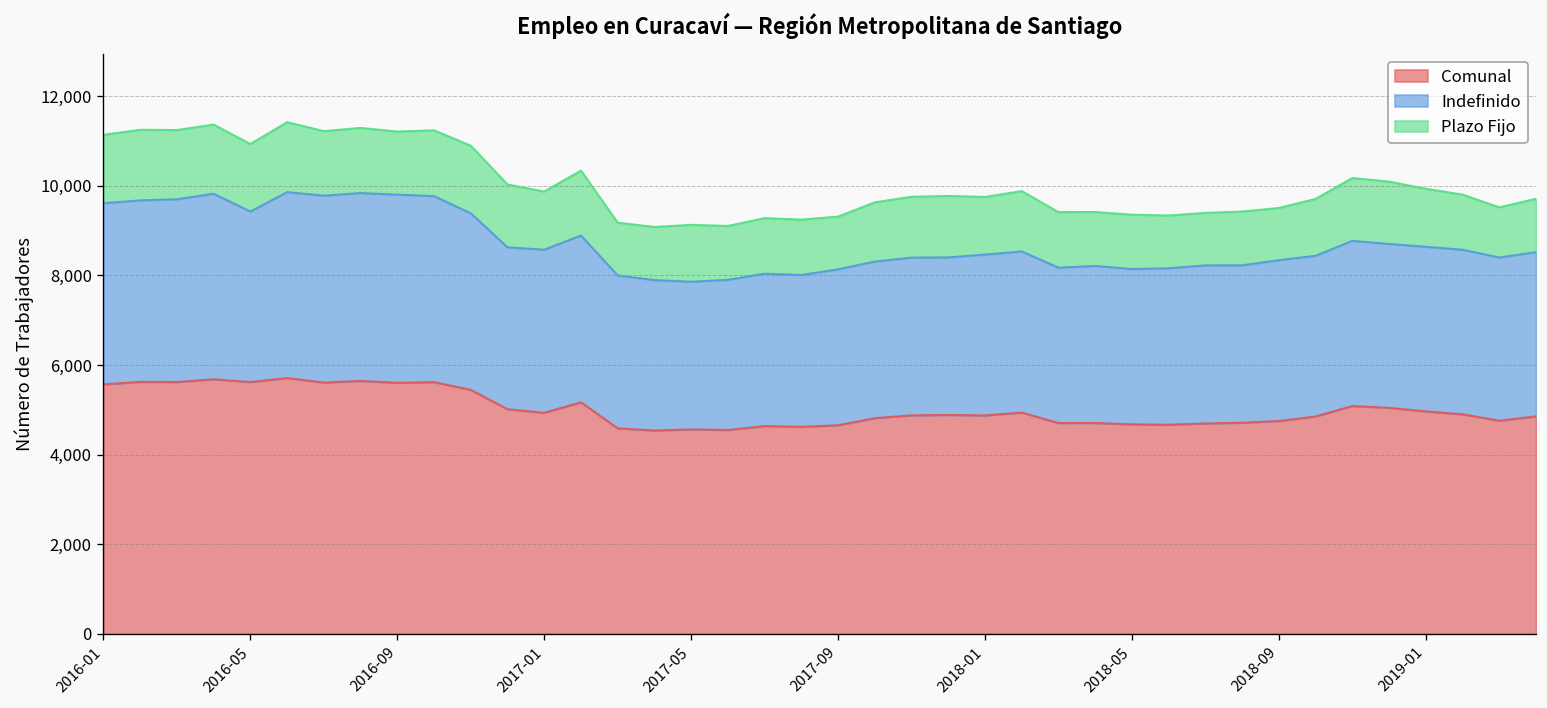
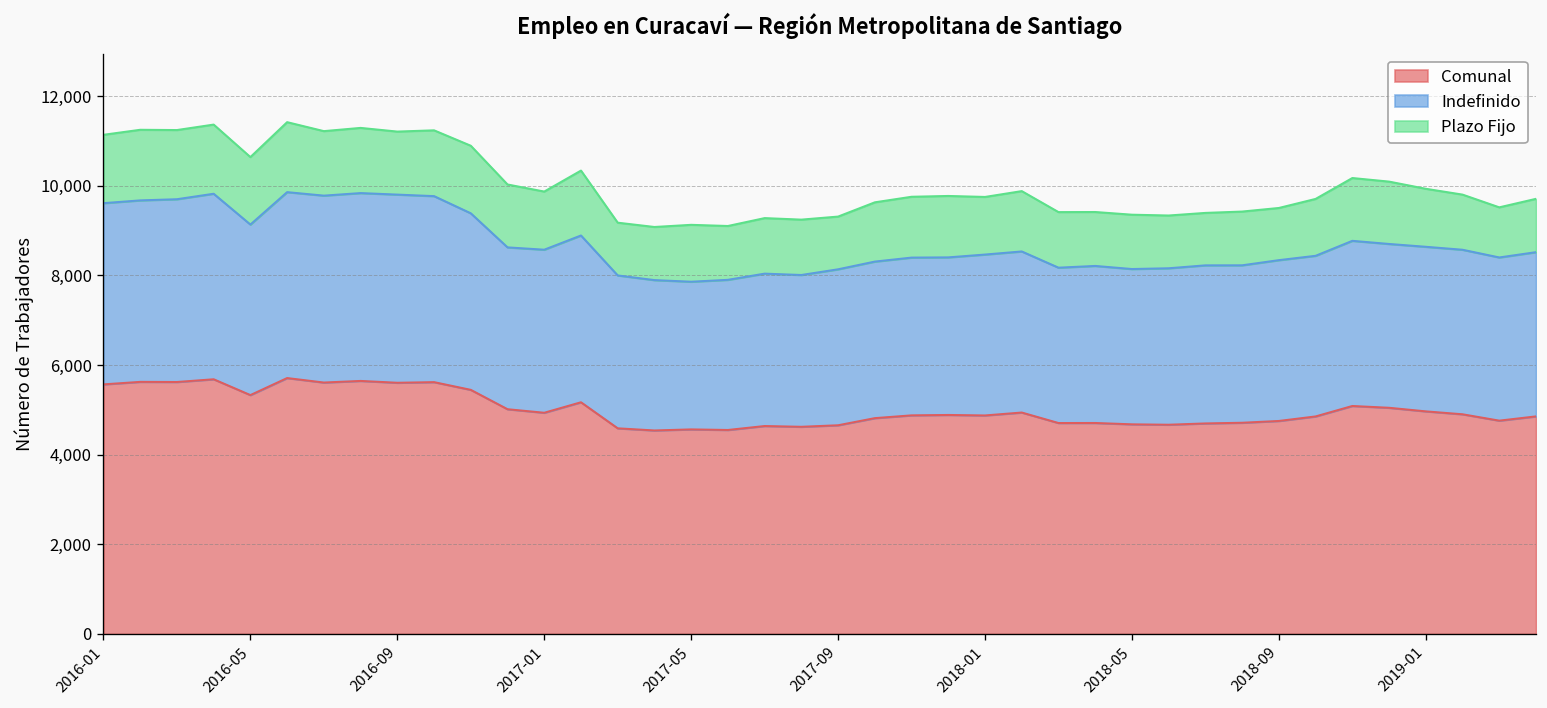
  {
    "Comunal": {
      "2016-01": "5,600",
-     "2016-05": "5,600",
+     "2016-05": "5,300",
      "2016-09": "5,600",
      "2017-01": "4,900",
      "2017-05": "4,600",
      "2017-09": "4,700",
      "2018-01": "4,900",
      "2018-05": "4,700",
      "2018-09": "4,800",
      "2019-01": "5,000"
    },
    "Indefinido": {
      "2016-01": "4,000",
      "2016-05": "3,800",
      "2016-09": "4,200",
      "2017-01": "3,600",
      "2017-05": "3,300",
      "2017-09": "3,500",
      "2018-01": "3,600",
      "2018-05": "3,500",
      "2018-09": "3,600",
      "2019-01": "3,700"
    },
    "Plazo Fijo": {
      "2016-01": "1,500",
      "2016-05": "1,500",
      "2016-09": "1,400",
      "2017-01": "1,300",
      "2017-05": "1,300",
      "2017-09": "1,200",
      "2018-01": "1,300",
      "2018-05": "1,200",
      "2018-09": "1,200",
      "2019-01": "1,300"
    }
  }
